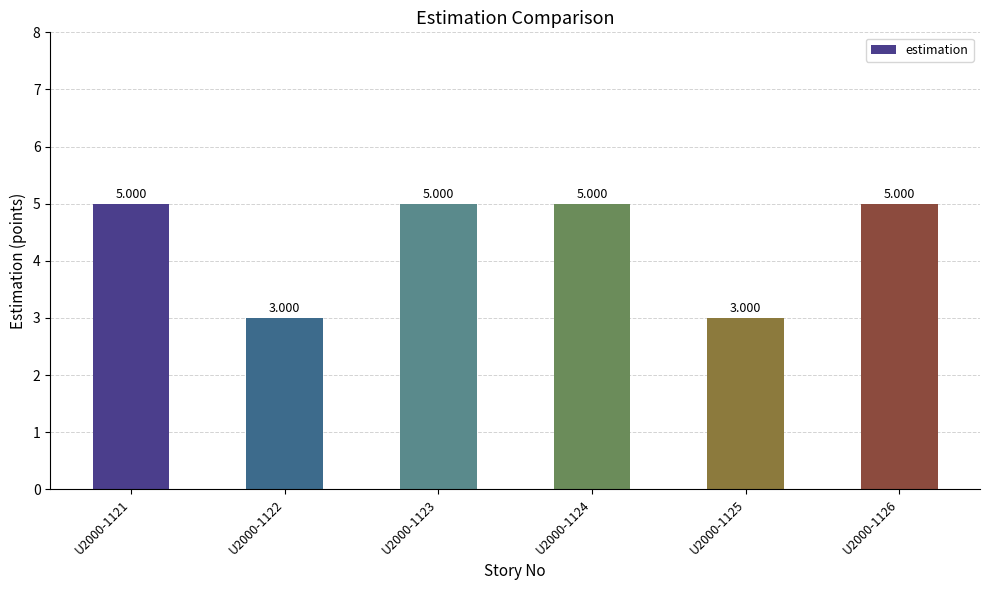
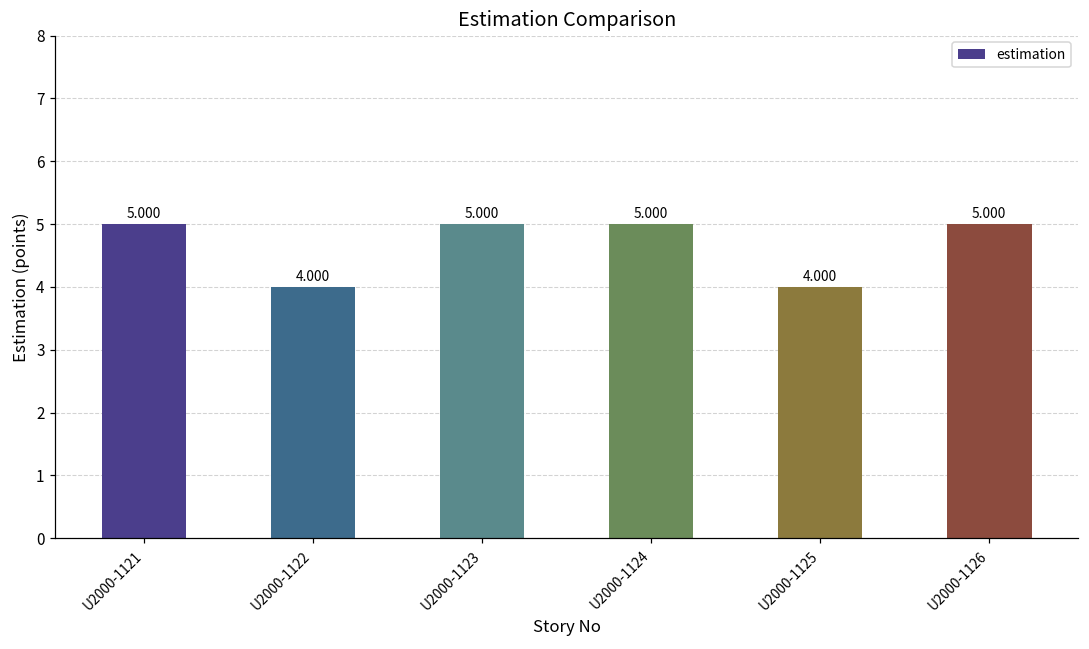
  {
    "U2000-1121": 5.000,
-   "U2000-1122": 3.000,
+   "U2000-1122": 4.000,
    "U2000-1123": 5.000,
    "U2000-1124": 5.000,
-   "U2000-1125": 3.000,
+   "U2000-1125": 4.000,
    "U2000-1126": 5.000
  }
